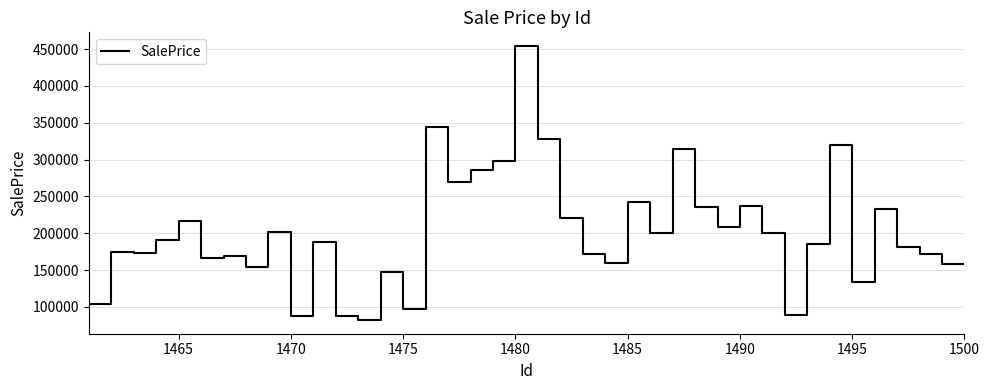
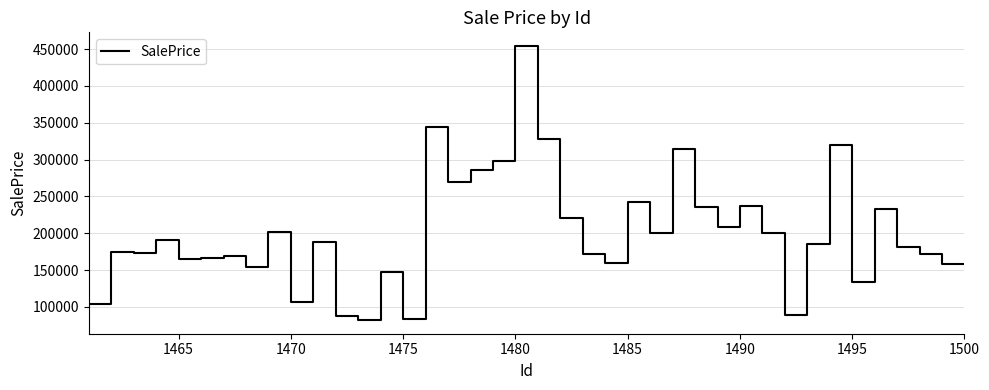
  {
-   "1465": 220000,
-   "1470": 90000,
-   "1475": 100000,
+   "1465": 160000,
+   "1470": 110000,
+   "1475": 80000,
    "1480": 450000,
    "1485": 240000,
    "1490": 240000,
    "1495": 130000,
    "1500": 160000
  }
